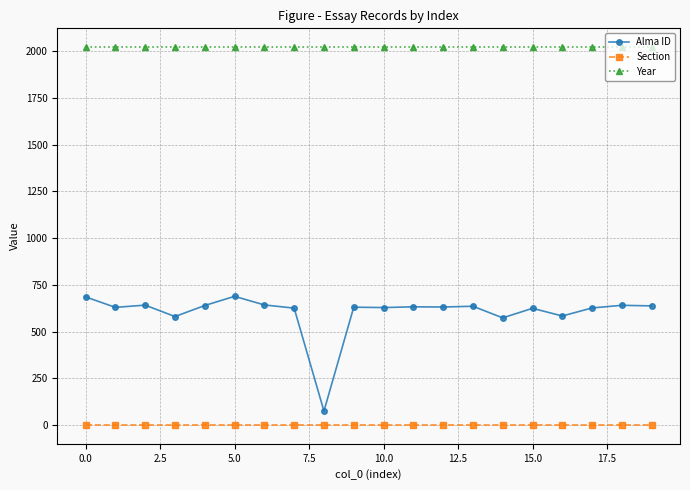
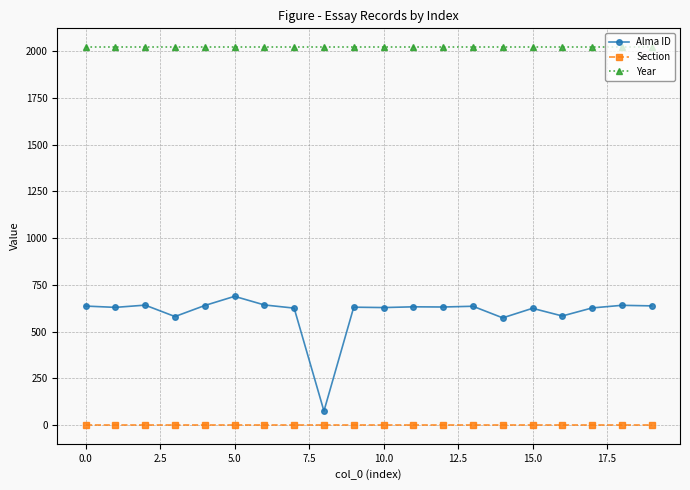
  {
    "Alma ID": {
-     "0.0": 690,
+     "0.0": 640,
      "5.0": 690,
      "10.0": 630,
      "15.0": 630
    },
    "Section": {
      "0.0": 0,
      "5.0": 0,
      "10.0": 0,
      "15.0": 0
    },
    "Year": {
      "0.0": 2020,
      "5.0": 2020,
      "10.0": 2020,
      "15.0": 2020
    }
  }
